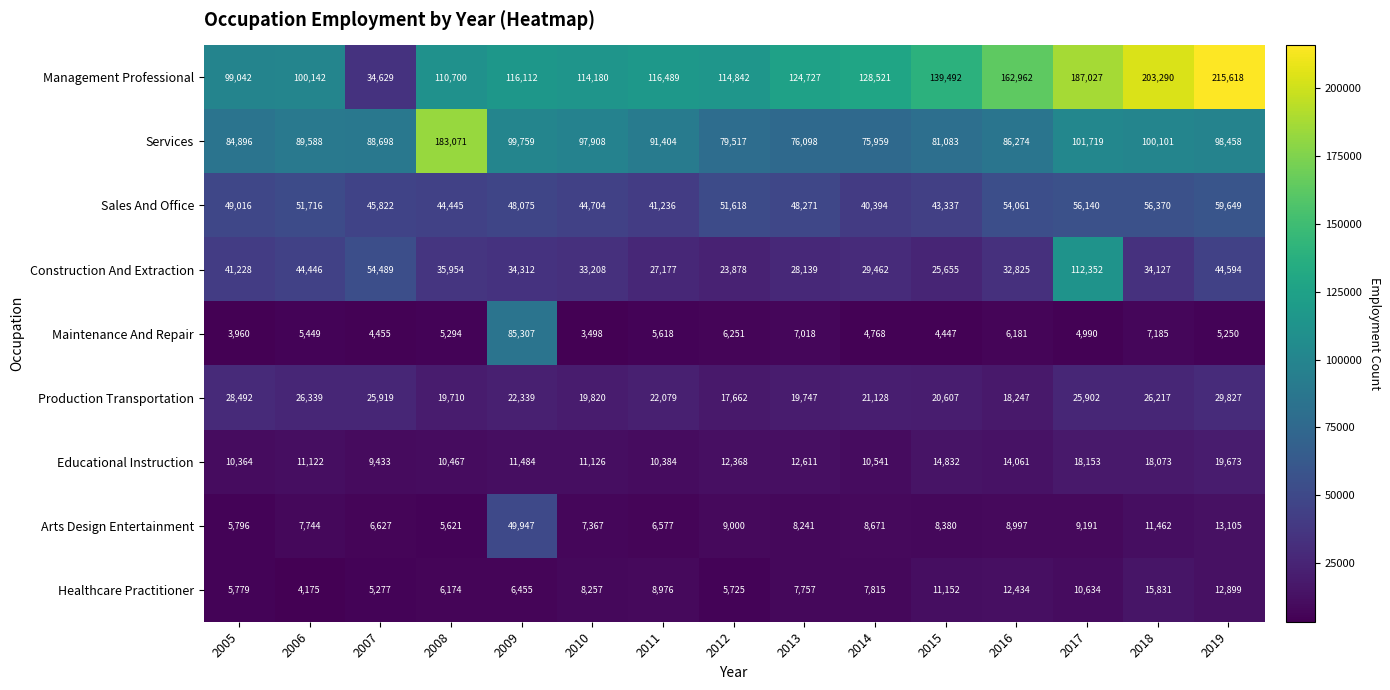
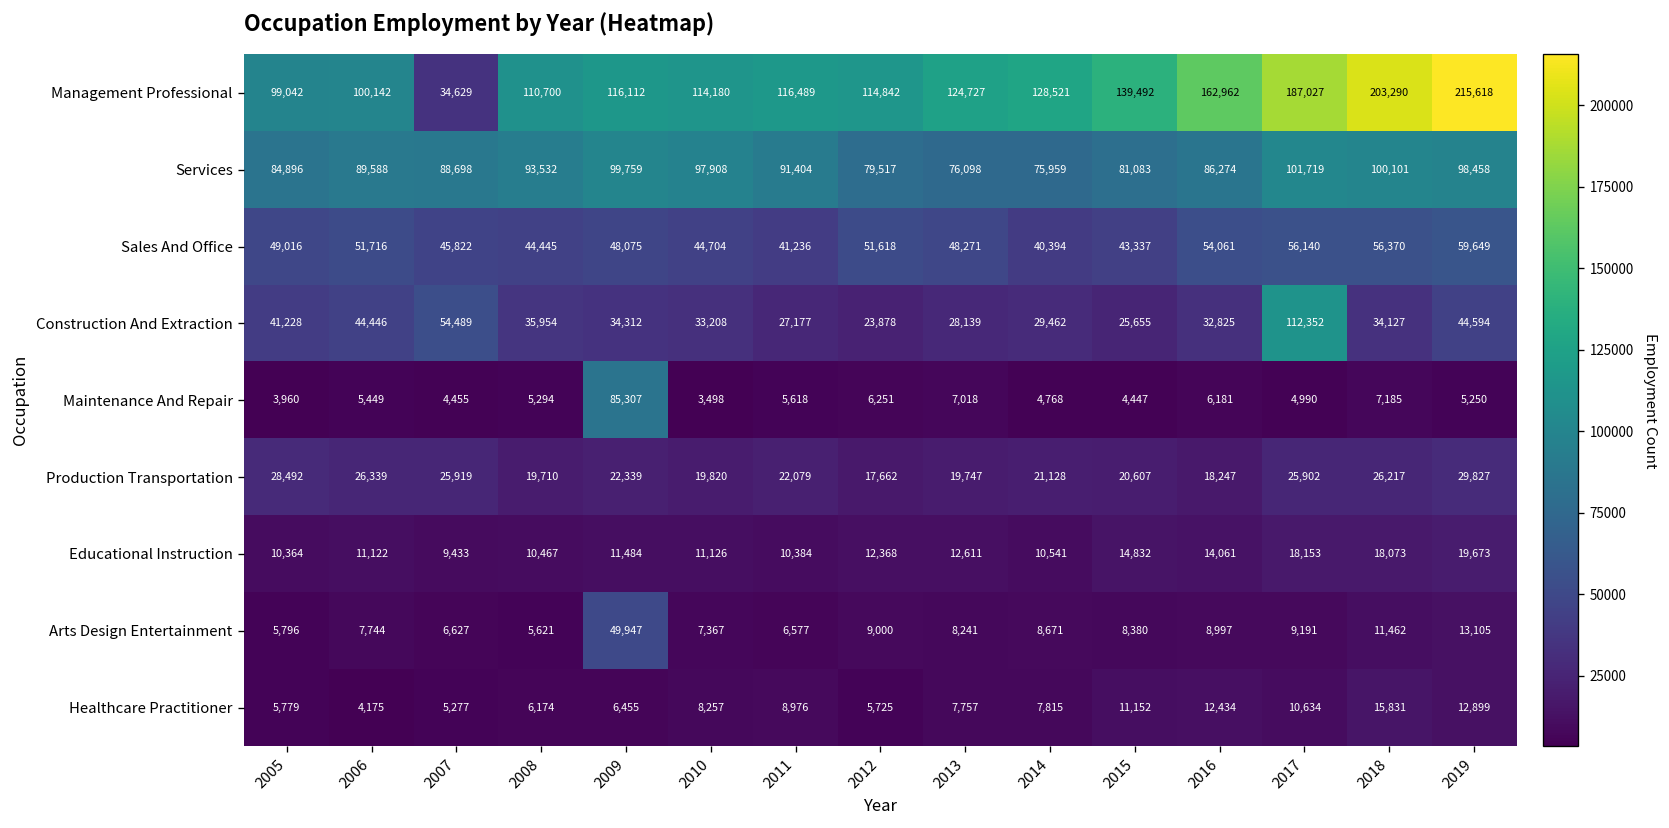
  {
    "Management Professional": {
      "2005": "99,042",
      "2006": "100,142",
      "2007": "34,629",
      "2008": "110,700",
      "2009": "116,112",
      "2010": "114,180",
      "2011": "116,489",
      "2012": "114,842",
      "2013": "124,727",
      "2014": "128,521",
      "2015": "139,492",
      "2016": "162,962",
      "2017": "187,027",
      "2018": "203,290",
      "2019": "215,618"
    },
    "Services": {
      "2005": "84,896",
      "2006": "89,588",
      "2007": "88,698",
-     "2008": "183,071",
+     "2008": "93,532",
      "2009": "99,759",
      "2010": "97,908",
      "2011": "91,404",
      "2012": "79,517",
      "2013": "76,098",
      "2014": "75,959",
      "2015": "81,083",
      "2016": "86,274",
      "2017": "101,719",
      "2018": "100,101",
      "2019": "98,458"
    },
    "Sales And Office": {
      "2005": "49,016",
      "2006": "51,716",
      "2007": "45,822",
      "2008": "44,445",
      "2009": "48,075",
      "2010": "44,704",
      "2011": "41,236",
      "2012": "51,618",
      "2013": "48,271",
      "2014": "40,394",
      "2015": "43,337",
      "2016": "54,061",
      "2017": "56,140",
      "2018": "56,370",
      "2019": "59,649"
    },
    "Construction And Extraction": {
      "2005": "41,228",
      "2006": "44,446",
      "2007": "54,489",
      "2008": "35,954",
      "2009": "34,312",
      "2010": "33,208",
      "2011": "27,177",
      "2012": "23,878",
      "2013": "28,139",
      "2014": "29,462",
      "2015": "25,655",
      "2016": "32,825",
      "2017": "112,352",
      "2018": "34,127",
      "2019": "44,594"
    },
    "Maintenance And Repair": {
      "2005": "3,960",
      "2006": "5,449",
      "2007": "4,455",
      "2008": "5,294",
      "2009": "85,307",
      "2010": "3,498",
      "2011": "5,618",
      "2012": "6,251",
      "2013": "7,018",
      "2014": "4,768",
      "2015": "4,447",
      "2016": "6,181",
      "2017": "4,990",
      "2018": "7,185",
      "2019": "5,250"
    },
    "Production Transportation": {
      "2005": "28,492",
      "2006": "26,339",
      "2007": "25,919",
      "2008": "19,710",
      "2009": "22,339",
      "2010": "19,820",
      "2011": "22,079",
      "2012": "17,662",
      "2013": "19,747",
      "2014": "21,128",
      "2015": "20,607",
      "2016": "18,247",
      "2017": "25,902",
      "2018": "26,217",
      "2019": "29,827"
    },
    "Educational Instruction": {
      "2005": "10,364",
      "2006": "11,122",
      "2007": "9,433",
      "2008": "10,467",
      "2009": "11,484",
      "2010": "11,126",
      "2011": "10,384",
      "2012": "12,368",
      "2013": "12,611",
      "2014": "10,541",
      "2015": "14,832",
      "2016": "14,061",
      "2017": "18,153",
      "2018": "18,073",
      "2019": "19,673"
    },
    "Arts Design Entertainment": {
      "2005": "5,796",
      "2006": "7,744",
      "2007": "6,627",
      "2008": "5,621",
      "2009": "49,947",
      "2010": "7,367",
      "2011": "6,577",
      "2012": "9,000",
      "2013": "8,241",
      "2014": "8,671",
      "2015": "8,380",
      "2016": "8,997",
      "2017": "9,191",
      "2018": "11,462",
      "2019": "13,105"
    },
    "Healthcare Practitioner": {
      "2005": "5,779",
      "2006": "4,175",
      "2007": "5,277",
      "2008": "6,174",
      "2009": "6,455",
      "2010": "8,257",
      "2011": "8,976",
      "2012": "5,725",
      "2013": "7,757",
      "2014": "7,815",
      "2015": "11,152",
      "2016": "12,434",
      "2017": "10,634",
      "2018": "15,831",
      "2019": "12,899"
    }
  }
